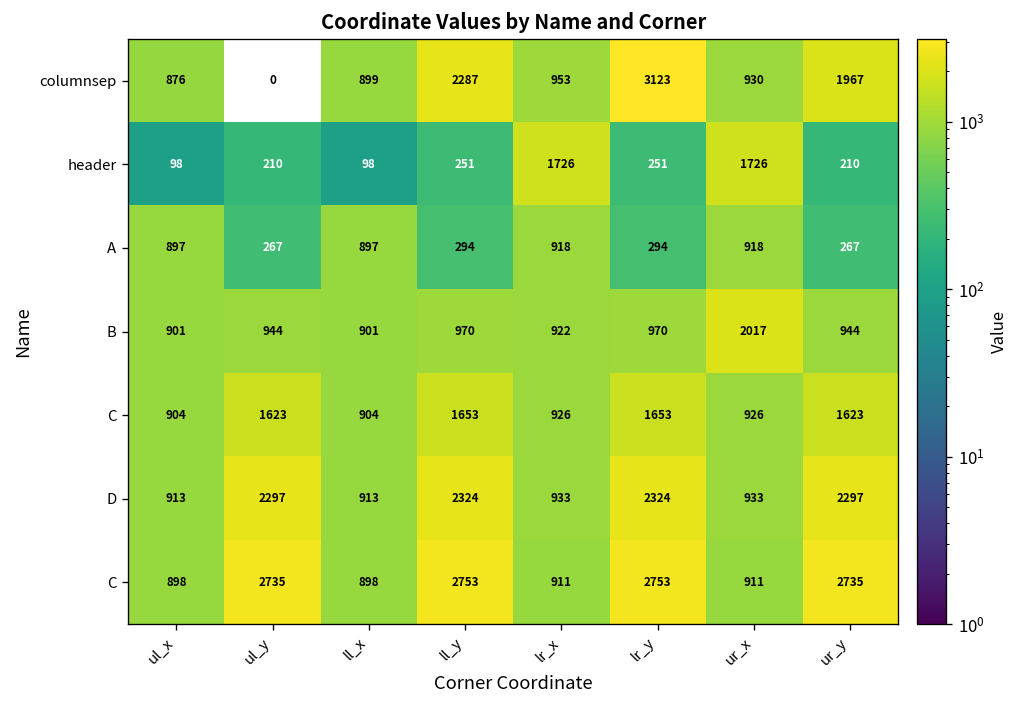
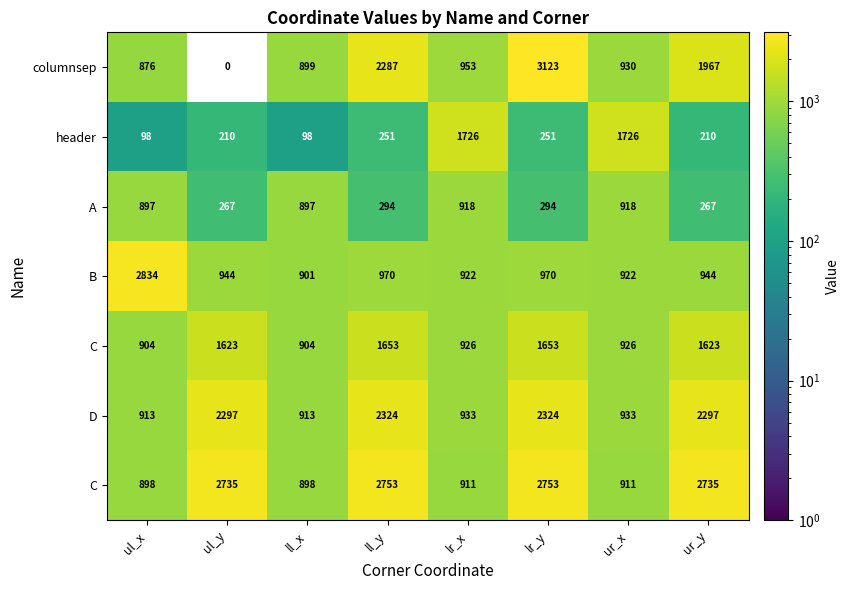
  {
    "columnsep": {
      "ul_x": 876,
      "ul_y": 0,
      "ll_x": 899,
      "ll_y": 2287,
      "lr_x": 953,
      "lr_y": 3123,
      "ur_x": 930,
      "ur_y": 1967
    },
    "header": {
      "ul_x": 98,
      "ul_y": 210,
      "ll_x": 98,
      "ll_y": 251,
      "lr_x": 1726,
      "lr_y": 251,
      "ur_x": 1726,
      "ur_y": 210
    },
    "A": {
      "ul_x": 897,
      "ul_y": 267,
      "ll_x": 897,
      "ll_y": 294,
      "lr_x": 918,
      "lr_y": 294,
      "ur_x": 918,
      "ur_y": 267
    },
    "B": {
-     "ul_x": 901,
+     "ul_x": 2834,
      "ul_y": 944,
      "ll_x": 901,
      "ll_y": 970,
      "lr_x": 922,
      "lr_y": 970,
-     "ur_x": 2017,
+     "ur_x": 922,
      "ur_y": 944
    },
    "D": {
      "ul_x": 913,
      "ul_y": 2297,
      "ll_x": 913,
      "ll_y": 2324,
      "lr_x": 933,
      "lr_y": 2324,
      "ur_x": 933,
      "ur_y": 2297
    }
  }
